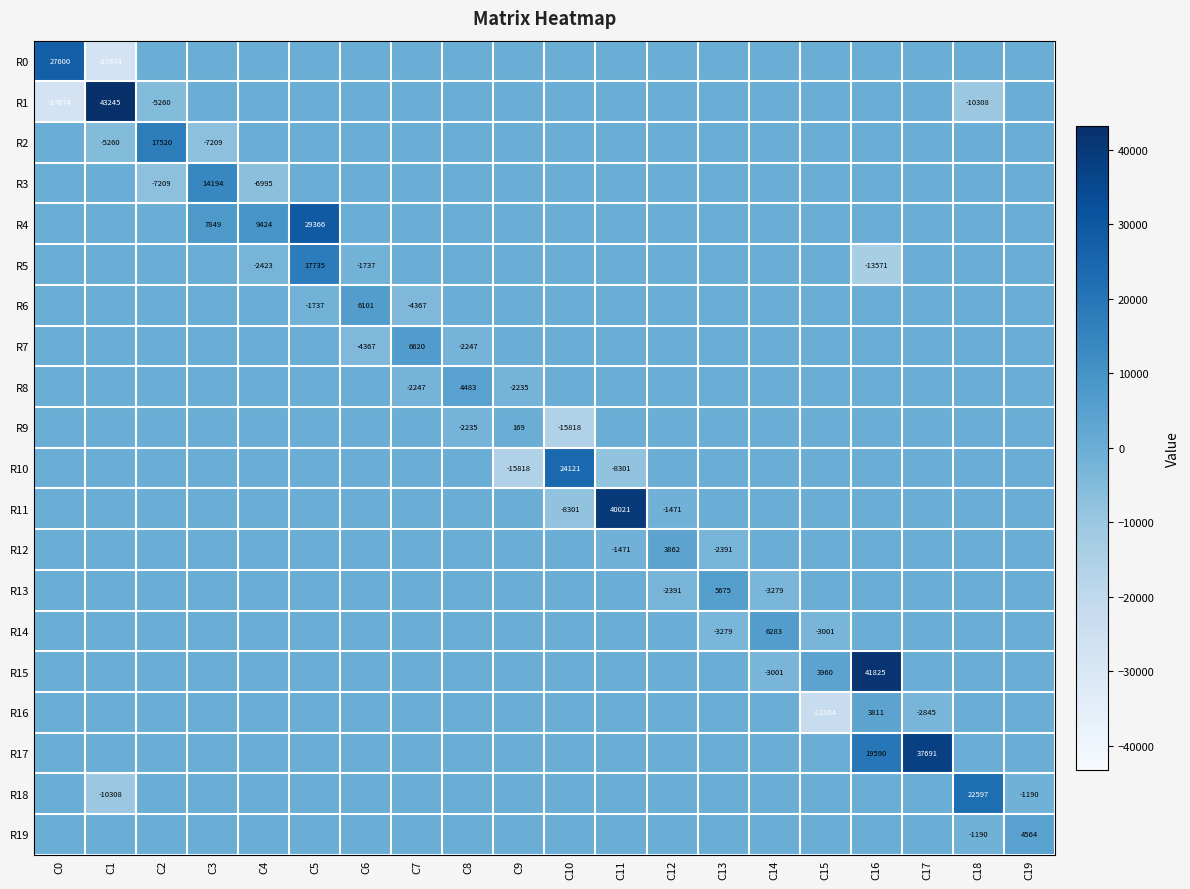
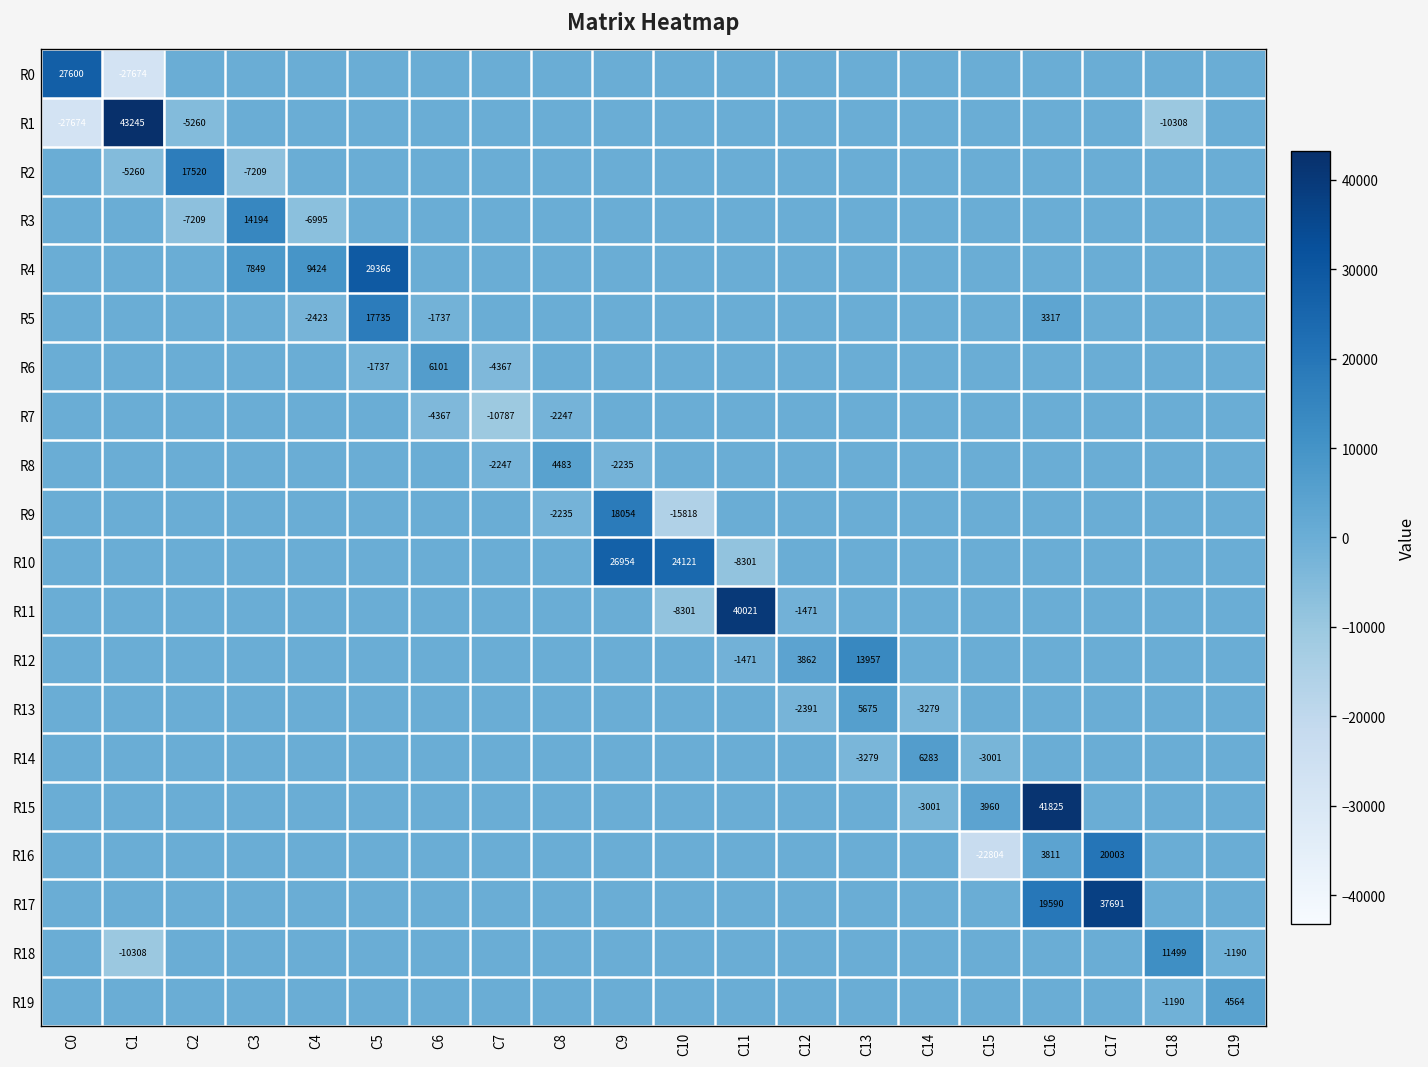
  {
    "R0": {
      "C0": 27600
    },
    "R1": {
      "C1": 43245,
      "C2": -5260,
      "C18": -10308
    },
    "R2": {
      "C1": -5260,
      "C2": 17520,
      "C3": -7209
    },
    "R3": {
      "C2": -7209,
      "C3": 14194,
      "C4": -6995
    },
    "R4": {
      "C3": 7849,
      "C4": 9424,
      "C5": 29366
    },
    "R5": {
      "C4": -2423,
      "C5": 17735,
      "C6": -1737,
-     "C16": -13571
+     "C16": 3317
    },
    "R6": {
      "C5": -1737,
      "C6": 6101,
      "C7": -4367
    },
    "R7": {
      "C6": -4367,
-     "C7": 6620,
+     "C7": -10787,
      "C8": -2247
    },
    "R8": {
      "C7": -2247,
      "C8": 4483,
      "C9": -2235
    },
    "R9": {
      "C8": -2235,
-     "C9": 169,
+     "C9": 18054,
      "C10": -15818
    },
    "R10": {
-     "C9": -15818,
+     "C9": 26954,
      "C10": 24121,
      "C11": -8301
    },
    "R11": {
      "C10": -8301,
      "C11": 40021,
      "C12": -1471
    },
    "R12": {
      "C11": -1471,
      "C12": 3862,
-     "C13": -2391
+     "C13": 13957
    },
    "R13": {
      "C12": -2391,
      "C13": 5675,
      "C14": -3279
    },
    "R14": {
      "C13": -3279,
      "C14": 6283,
      "C15": -3001
    },
    "R15": {
      "C14": -3001,
      "C15": 3960,
      "C16": 41825
    },
    "R16": {
      "C15": -22804,
      "C16": 3811,
-     "C17": -2845
+     "C17": 20003
    },
    "R17": {
      "C16": 19590,
      "C17": 37691
    },
    "R18": {
      "C1": -10308,
-     "C18": 22597,
+     "C18": 11499,
      "C19": -1190
    },
    "R19": {
      "C18": -1190,
      "C19": 4564
    }
  }
